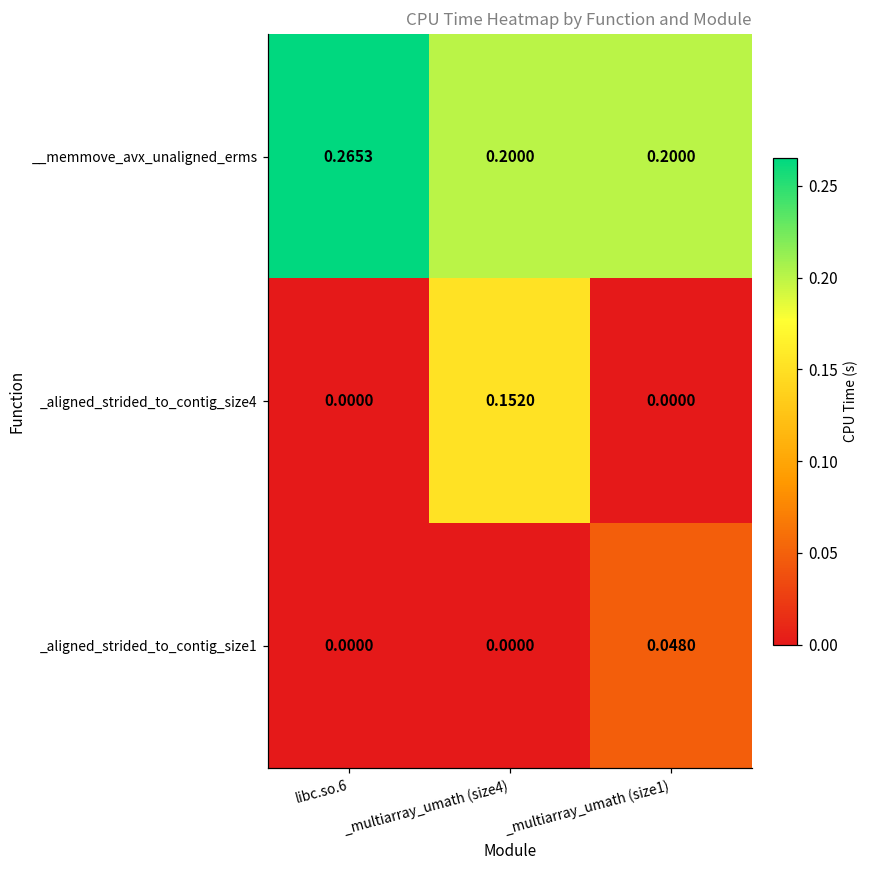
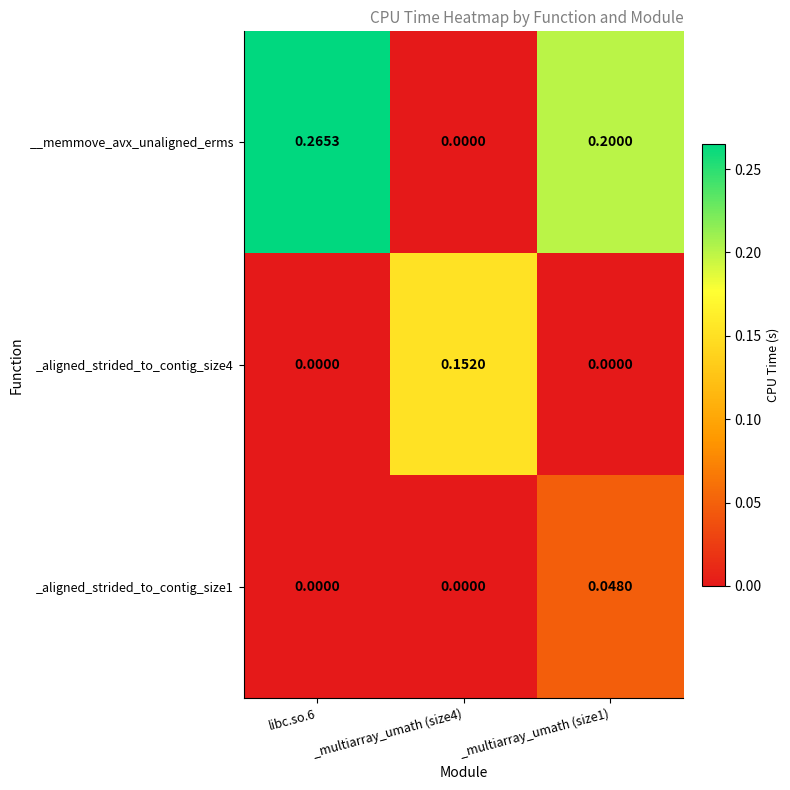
  {
    "__memmove_avx_unaligned_erms": {
      "libc.so.6": 0.2653,
-     "_multiarray_umath (size4)": 0.2000,
+     "_multiarray_umath (size4)": 0.0000,
      "_multiarray_umath (size1)": 0.2000
    },
    "_aligned_strided_to_contig_size4": {
      "libc.so.6": 0.0000,
      "_multiarray_umath (size4)": 0.1520,
      "_multiarray_umath (size1)": 0.0000
    },
    "_aligned_strided_to_contig_size1": {
      "libc.so.6": 0.0000,
      "_multiarray_umath (size4)": 0.0000,
      "_multiarray_umath (size1)": 0.0480
    }
  }
